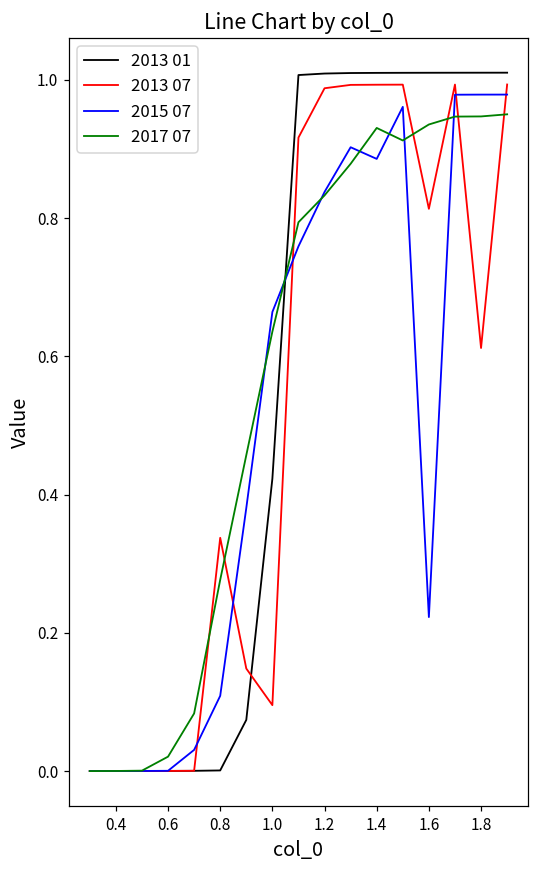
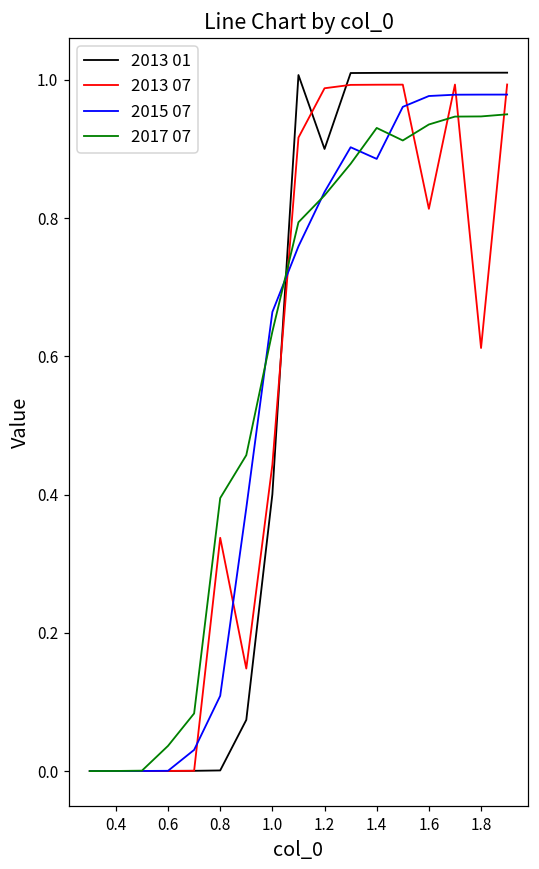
  {
    "2013 01": {
      "0.8": 0.00,
-     "1.0": 0.42,
-     "1.2": 1.01,
+     "1.0": 0.40,
+     "1.2": 0.90,
      "1.4": 1.01,
      "1.6": 1.01,
      "1.8": 1.01
    },
    "2013 07": {
      "0.8": 0.34,
-     "1.0": 0.10,
+     "1.0": 0.44,
      "1.2": 0.99,
      "1.4": 0.99,
      "1.6": 0.81,
      "1.8": 0.61
    },
    "2015 07": {
      "0.8": 0.11,
      "1.0": 0.66,
      "1.2": 0.84,
      "1.4": 0.89,
-     "1.6": 0.22,
+     "1.6": 0.98,
      "1.8": 0.98
    },
    "2017 07": {
-     "0.6": 0.02,
-     "0.8": 0.28,
+     "0.6": 0.04,
+     "0.8": 0.40,
      "1.0": 0.64,
      "1.2": 0.83,
      "1.4": 0.93,
      "1.6": 0.94,
      "1.8": 0.95
    }
  }
